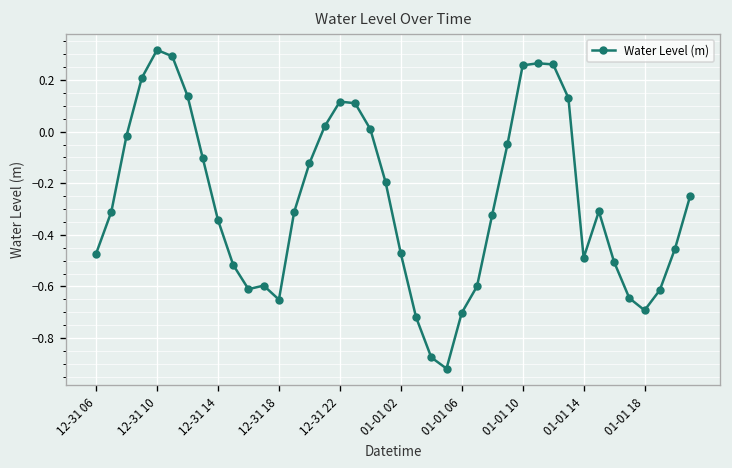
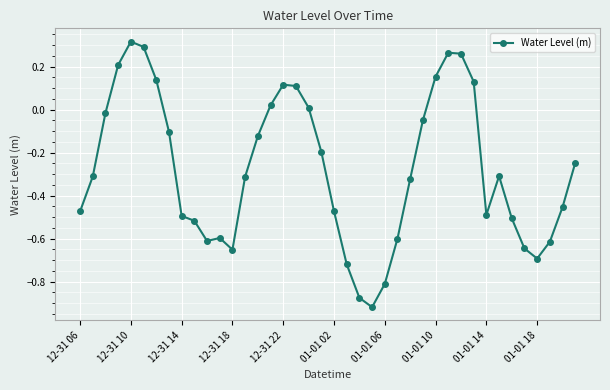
  {
    "12-31 06": -0.47,
    "12-31 10": 0.32,
-   "12-31 14": -0.34,
+   "12-31 14": -0.49,
    "12-31 18": -0.65,
    "12-31 22": 0.12,
    "01-01 02": -0.47,
-   "01-01 06": -0.70,
-   "01-01 10": 0.26,
+   "01-01 06": -0.81,
+   "01-01 10": 0.15,
    "01-01 14": -0.49,
    "01-01 18": -0.69
  }
